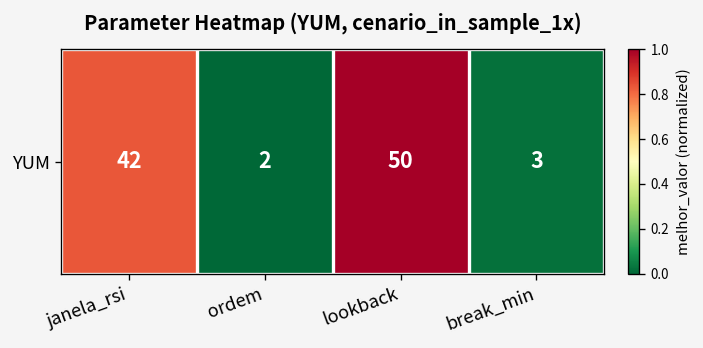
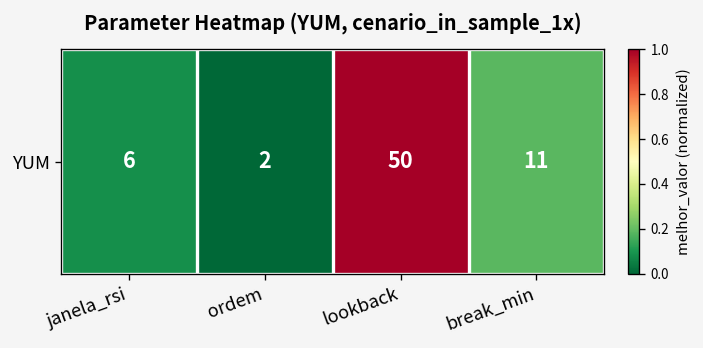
  {
    "YUM": {
-     "janela_rsi": 42,
+     "janela_rsi": 6,
      "ordem": 2,
      "lookback": 50,
-     "break_min": 3
+     "break_min": 11
    }
  }
